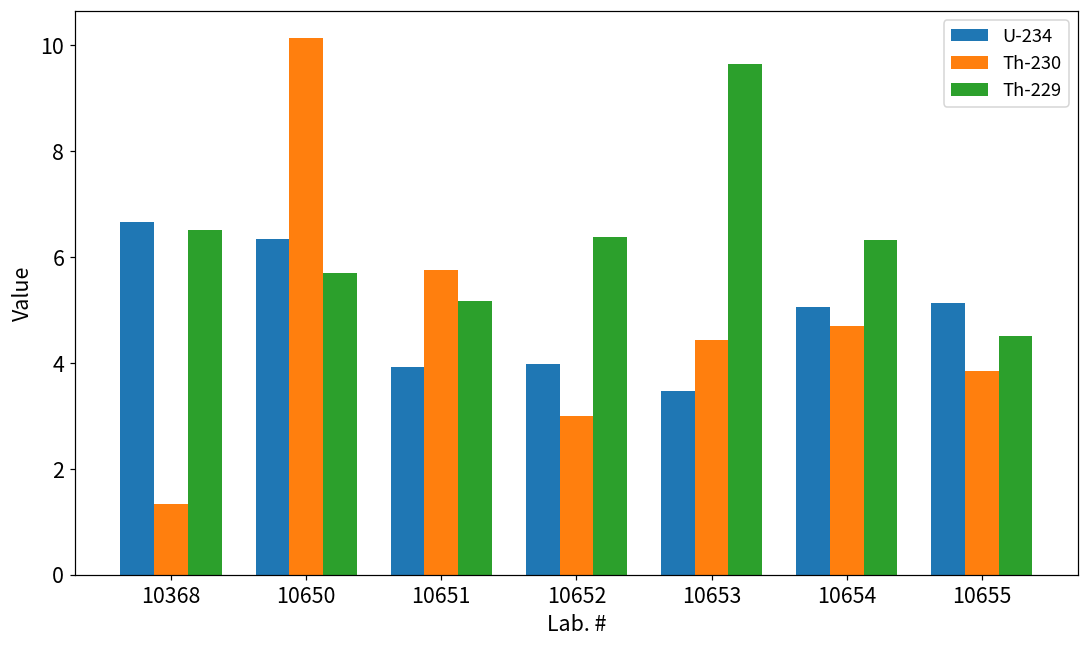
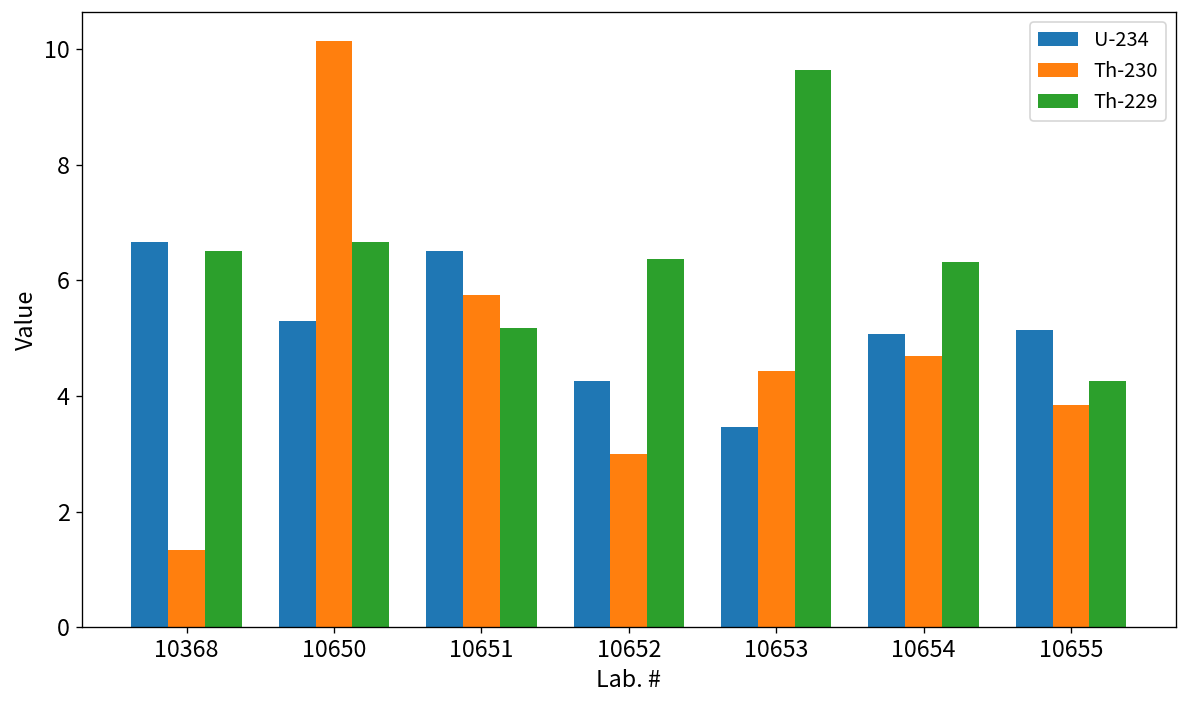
  {
    "U-234": {
      "10368": 6.7,
-     "10650": 6.3,
-     "10651": 3.9,
-     "10652": 4.0,
+     "10650": 5.3,
+     "10651": 6.5,
+     "10652": 4.3,
      "10653": 3.5,
      "10654": 5.1,
      "10655": 5.1
    },
    "Th-230": {
      "10368": 1.3,
      "10650": 10.1,
      "10651": 5.7,
      "10652": 3.0,
      "10653": 4.4,
      "10654": 4.7,
      "10655": 3.8
    },
    "Th-229": {
      "10368": 6.5,
-     "10650": 5.7,
+     "10650": 6.7,
      "10651": 5.2,
      "10652": 6.4,
      "10653": 9.6,
      "10654": 6.3,
-     "10655": 4.5
+     "10655": 4.3
    }
  }
